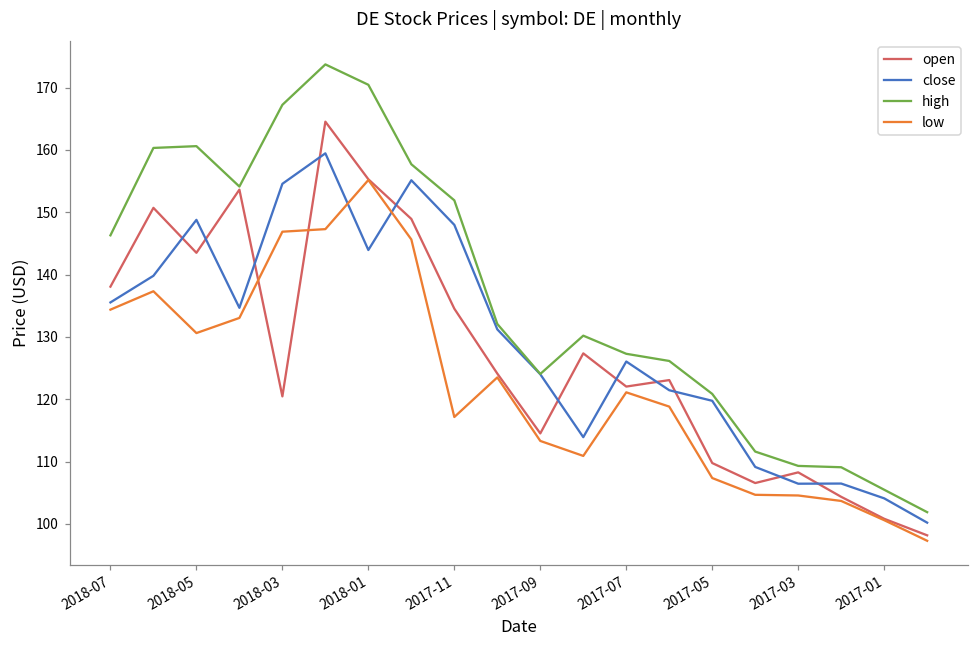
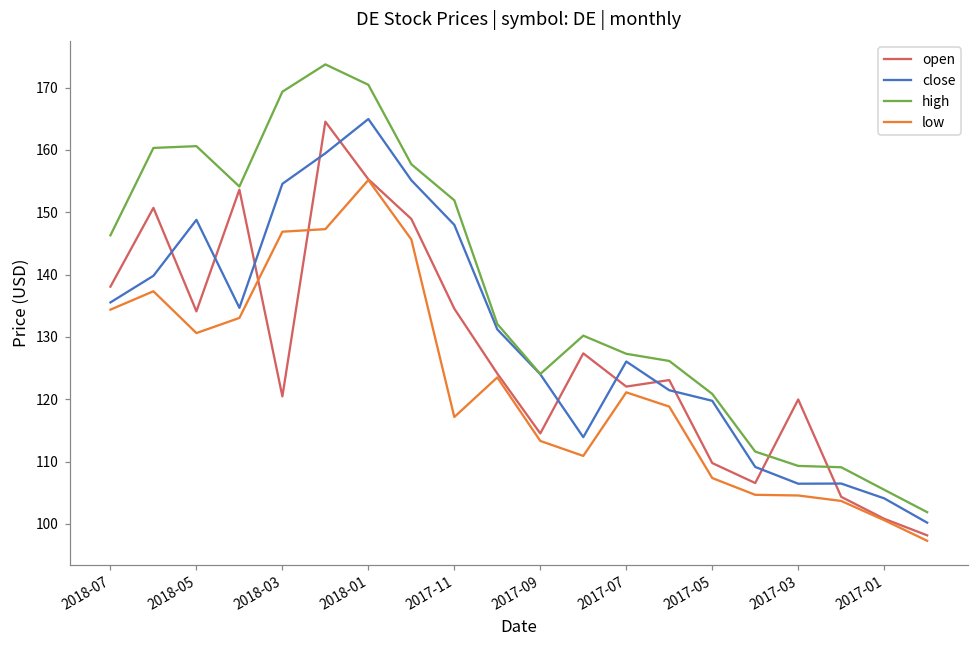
  {
    "open": {
      "2018-07": 138,
-     "2018-05": 143,
+     "2018-05": 134,
      "2018-03": 120,
      "2017-11": 135,
      "2017-09": 115,
      "2017-07": 122,
      "2017-05": 110,
-     "2017-03": 108
+     "2017-03": 120
    },
    "close": {
      "2018-07": 136,
      "2018-05": 149,
      "2018-03": 155,
-     "2018-01": 144,
+     "2018-01": 165,
      "2017-11": 148,
      "2017-07": 126,
      "2017-05": 120,
      "2017-03": 106,
      "2017-01": 104
    },
    "high": {
      "2018-07": 146,
      "2018-05": 161,
-     "2018-03": 167,
+     "2018-03": 169,
      "2018-01": 170,
      "2017-11": 152,
      "2017-07": 127,
      "2017-05": 121,
      "2017-03": 109,
      "2017-01": 105
    },
    "low": {
      "2018-07": 134,
      "2018-05": 131,
      "2018-03": 147,
      "2017-11": 117,
      "2017-09": 113,
      "2017-07": 121,
      "2017-05": 107,
      "2017-03": 105
    }
  }
